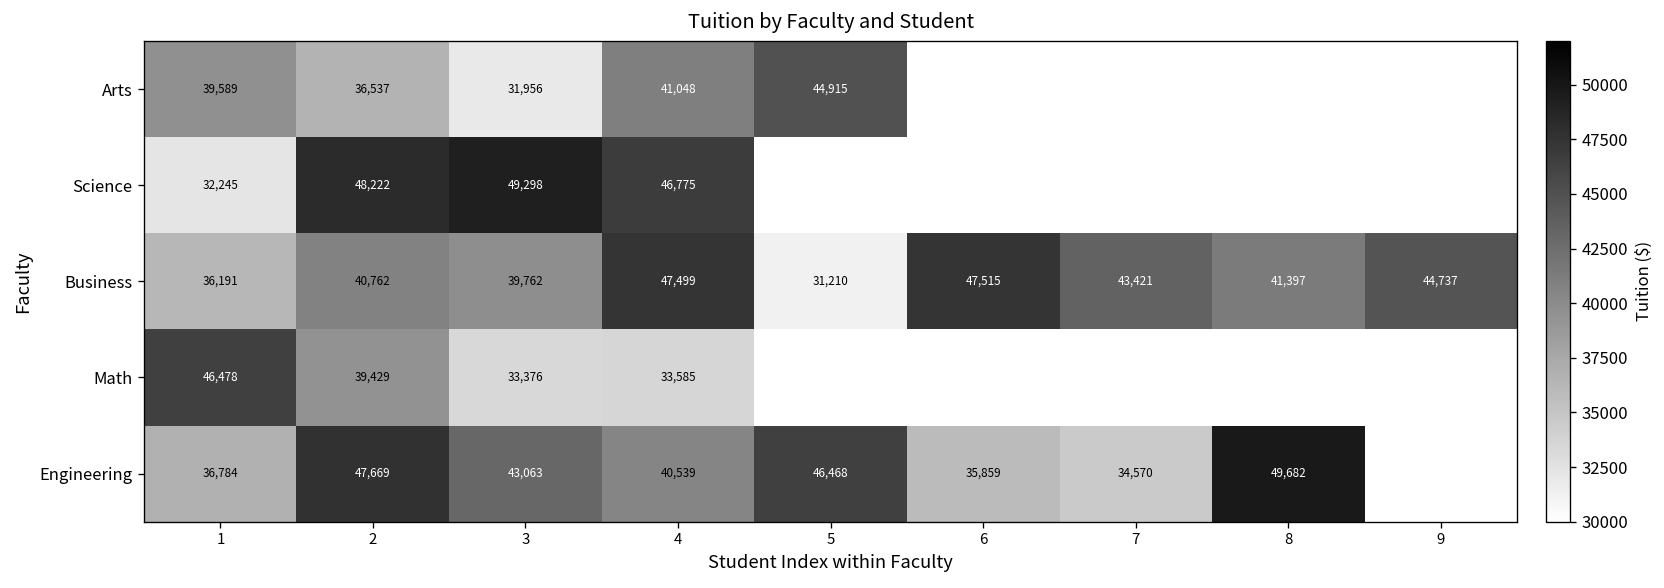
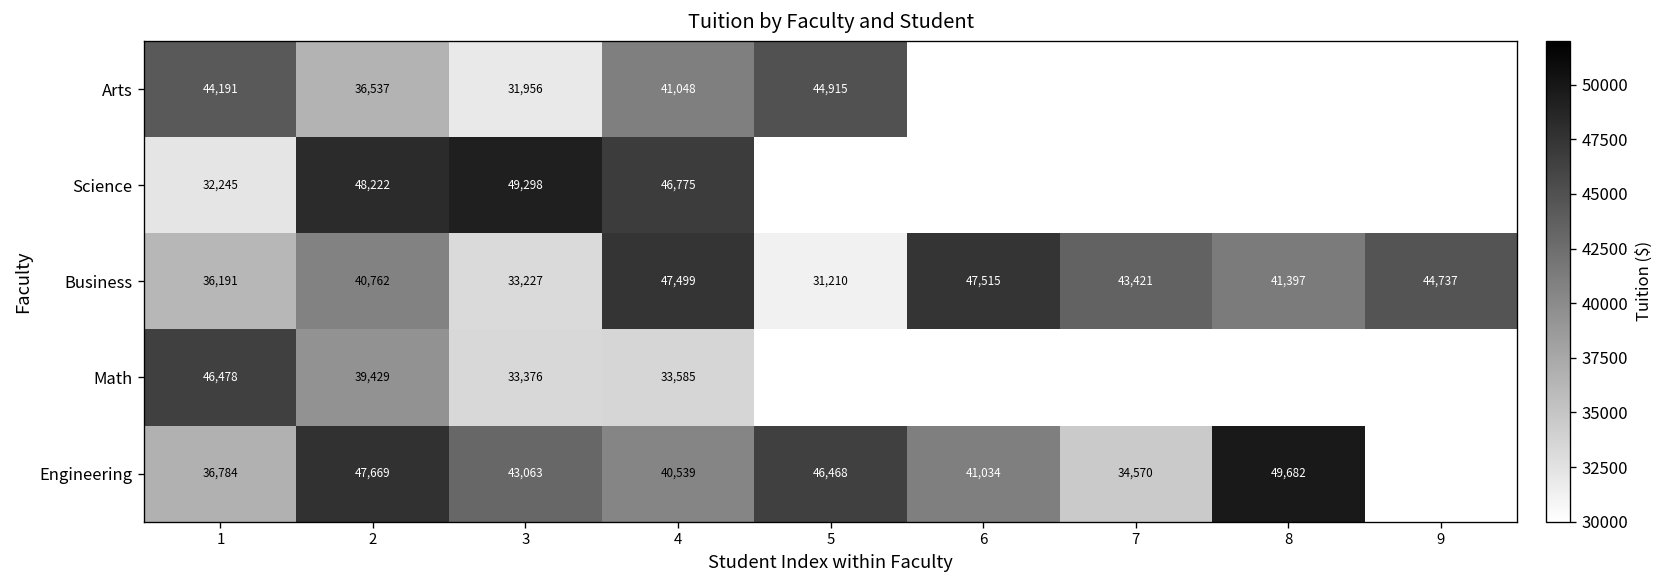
  {
    "Arts": {
-     "1": "39,589",
+     "1": "44,191",
      "2": "36,537",
      "3": "31,956",
      "4": "41,048",
      "5": "44,915"
    },
    "Science": {
      "1": "32,245",
      "2": "48,222",
      "3": "49,298",
      "4": "46,775"
    },
    "Business": {
      "1": "36,191",
      "2": "40,762",
-     "3": "39,762",
+     "3": "33,227",
      "4": "47,499",
      "5": "31,210",
      "6": "47,515",
      "7": "43,421",
      "8": "41,397",
      "9": "44,737"
    },
    "Math": {
      "1": "46,478",
      "2": "39,429",
      "3": "33,376",
      "4": "33,585"
    },
    "Engineering": {
      "1": "36,784",
      "2": "47,669",
      "3": "43,063",
      "4": "40,539",
      "5": "46,468",
-     "6": "35,859",
+     "6": "41,034",
      "7": "34,570",
      "8": "49,682"
    }
  }
